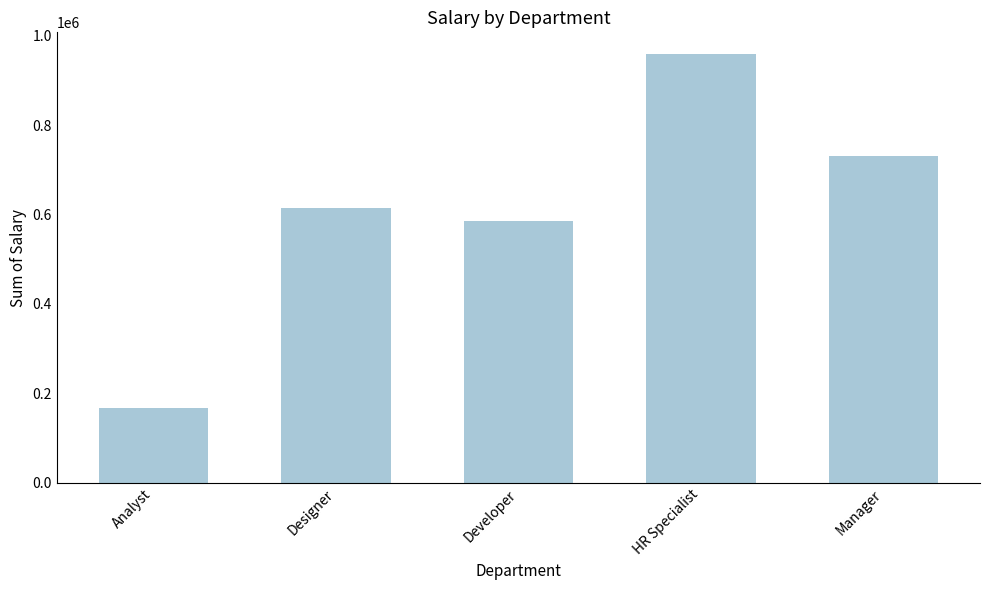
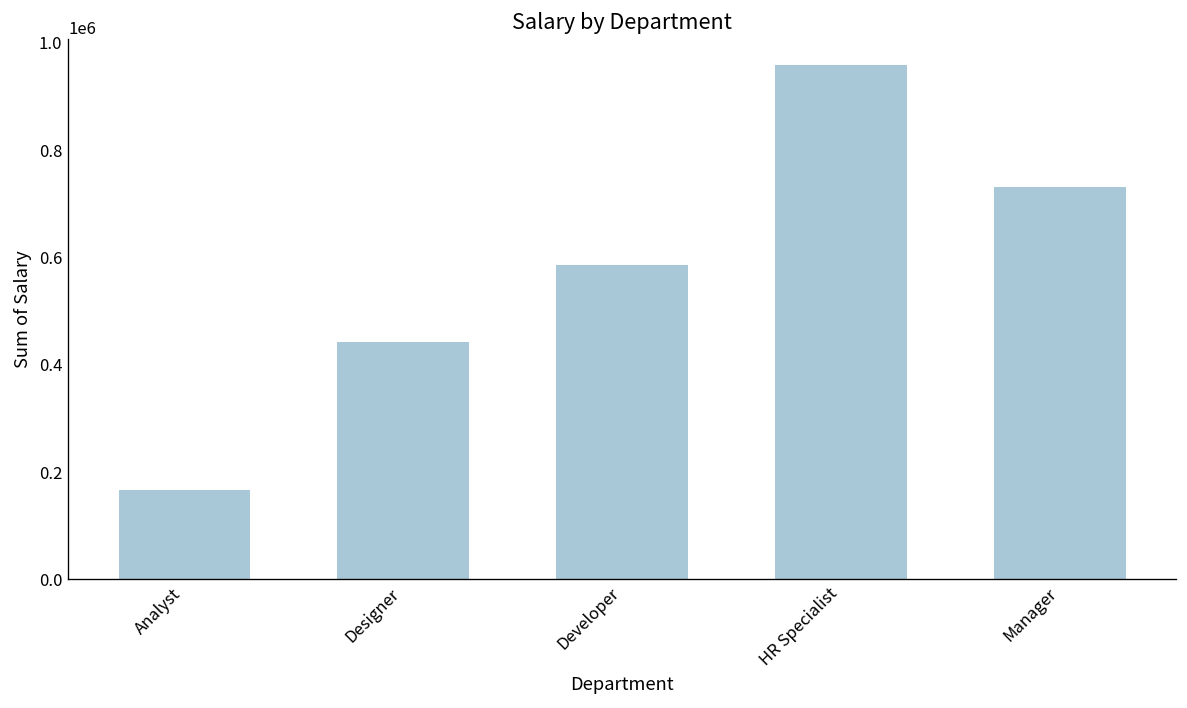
  {
    "Analyst": 170000,
-   "Designer": 610000,
+   "Designer": 440000,
    "Developer": 590000,
    "HR Specialist": 960000,
    "Manager": 730000
  }
